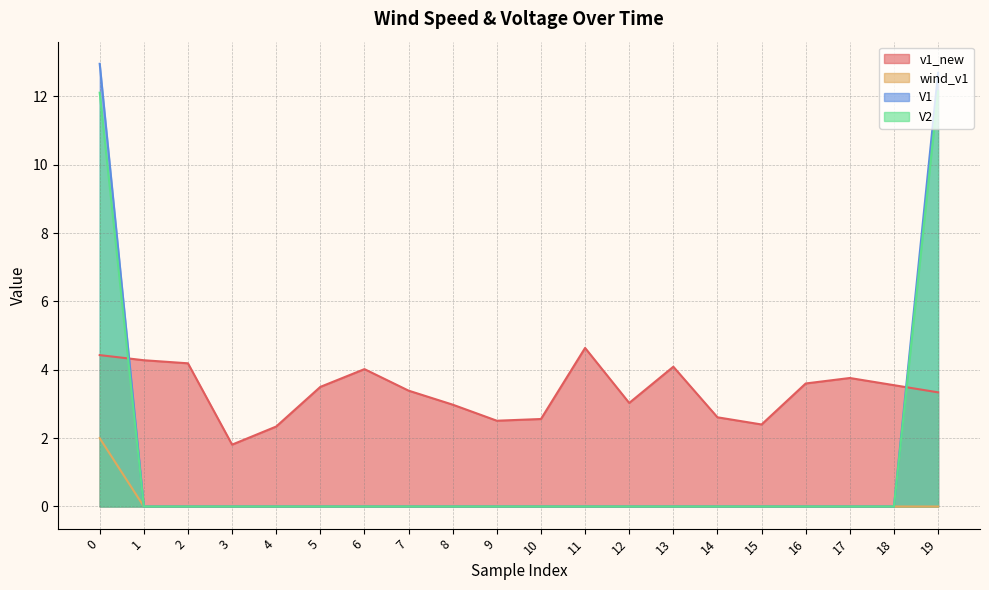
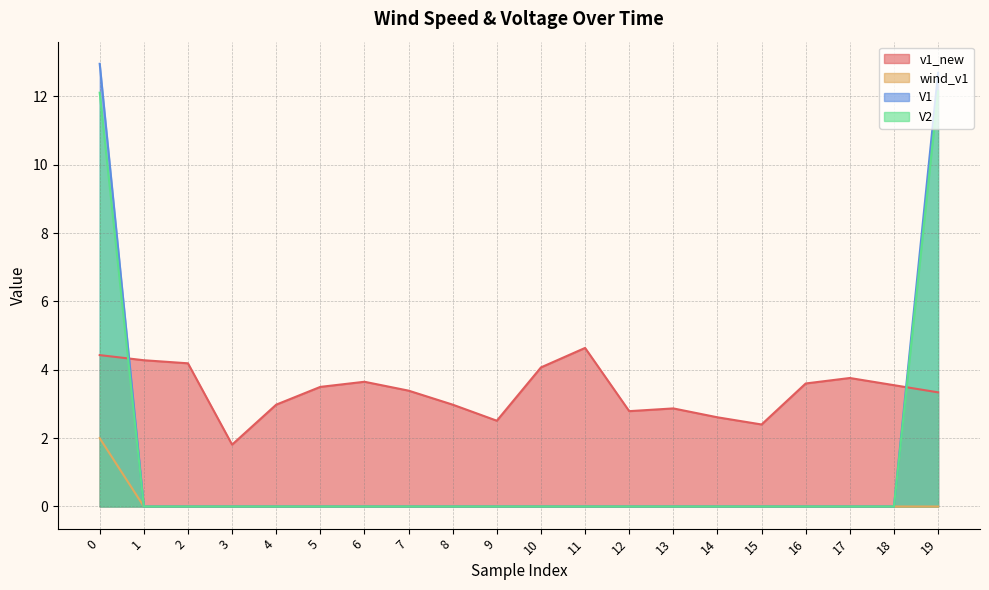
  {
    "v1_new": {
      "0": 4.4,
      "1": 4.3,
      "2": 4.2,
      "3": 1.8,
-     "4": 2.3,
+     "4": 3.0,
      "5": 3.5,
-     "6": 4.0,
+     "6": 3.7,
      "7": 3.4,
      "8": 3.0,
      "9": 2.5,
-     "10": 2.6,
+     "10": 4.1,
      "11": 4.6,
-     "12": 3.0,
-     "13": 4.1,
+     "12": 2.8,
+     "13": 2.9,
      "14": 2.6,
      "15": 2.4,
      "16": 3.6,
      "17": 3.8,
      "18": 3.6,
      "19": 3.3
    },
    "wind_v1": {
      "0": 2.0,
      "19": 0.0
    },
    "V1": {
      "0": 13.0
    },
    "V2": {
      "0": 12.1
    }
  }
